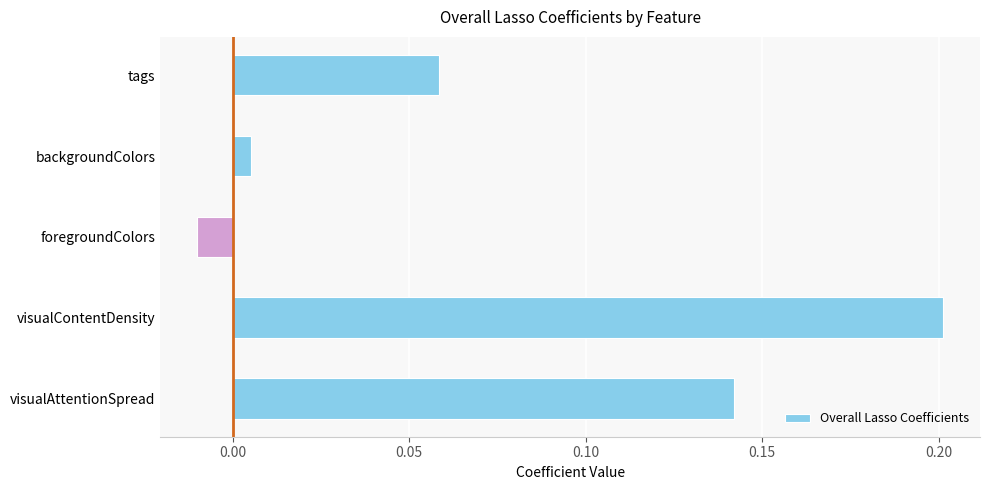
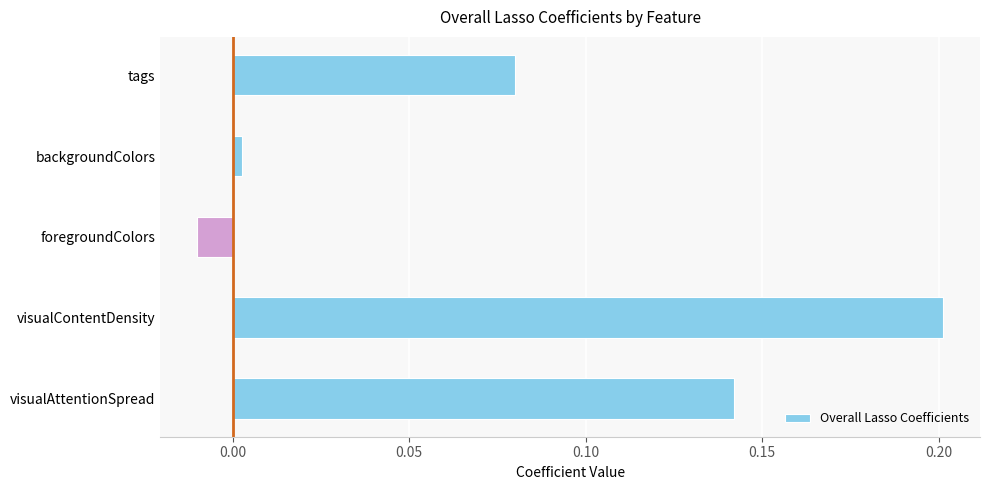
  {
-   "tags": 0.058,
-   "backgroundColors": 0.005,
+   "tags": 0.080,
+   "backgroundColors": 0.003,
    "foregroundColors": -0.010,
    "visualContentDensity": 0.201,
    "visualAttentionSpread": 0.142
  }
